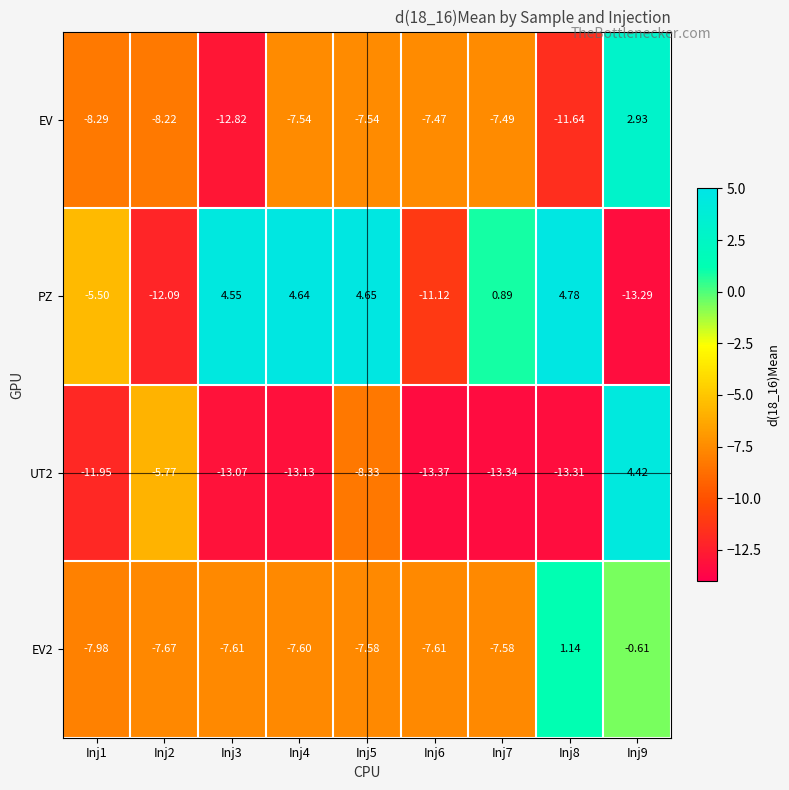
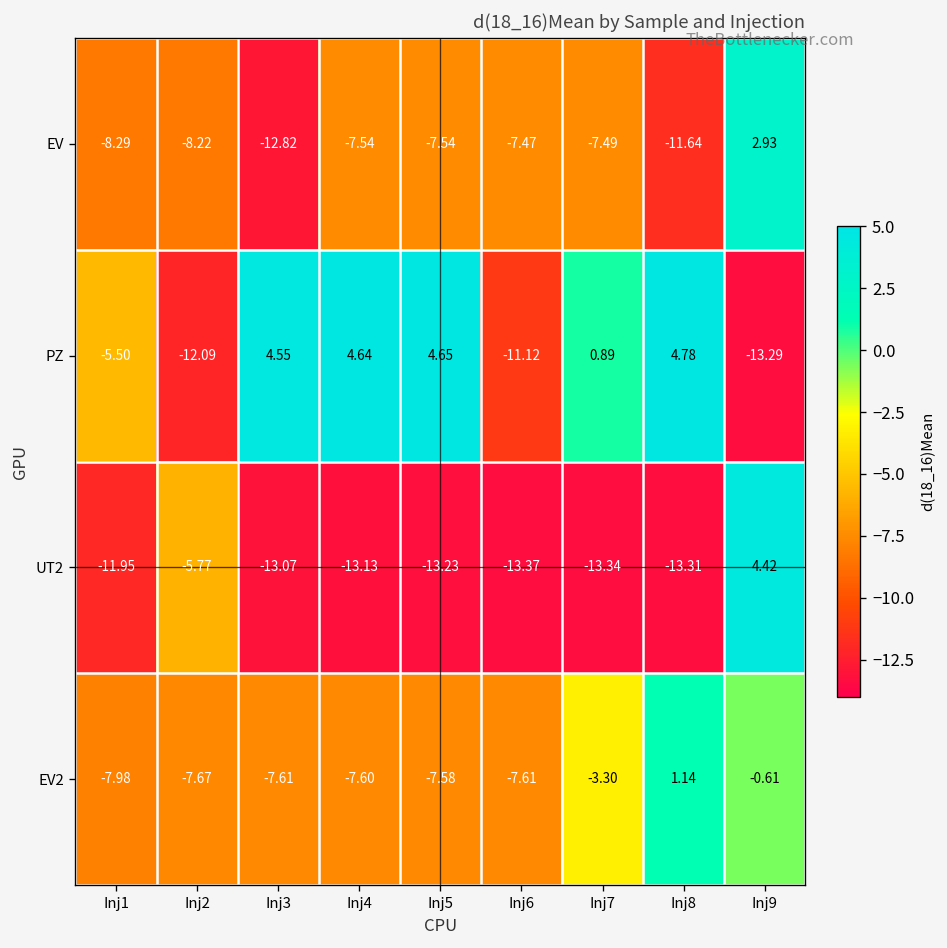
  {
    "EV": {
      "Inj1": -8.29,
      "Inj2": -8.22,
      "Inj3": -12.82,
      "Inj4": -7.54,
      "Inj5": -7.54,
      "Inj6": -7.47,
      "Inj7": -7.49,
      "Inj8": -11.64,
      "Inj9": 2.93
    },
    "PZ": {
      "Inj1": -5.50,
      "Inj2": -12.09,
      "Inj3": 4.55,
      "Inj4": 4.64,
      "Inj5": 4.65,
      "Inj6": -11.12,
      "Inj7": 0.89,
      "Inj8": 4.78,
      "Inj9": -13.29
    },
    "UT2": {
      "Inj1": -11.95,
      "Inj2": -5.77,
      "Inj3": -13.07,
      "Inj4": -13.13,
-     "Inj5": -8.33,
+     "Inj5": -13.23,
      "Inj6": -13.37,
      "Inj7": -13.34,
      "Inj8": -13.31,
      "Inj9": 4.42
    },
    "EV2": {
      "Inj1": -7.98,
      "Inj2": -7.67,
      "Inj3": -7.61,
      "Inj4": -7.60,
      "Inj5": -7.58,
      "Inj6": -7.61,
-     "Inj7": -7.58,
+     "Inj7": -3.30,
      "Inj8": 1.14,
      "Inj9": -0.61
    }
  }
